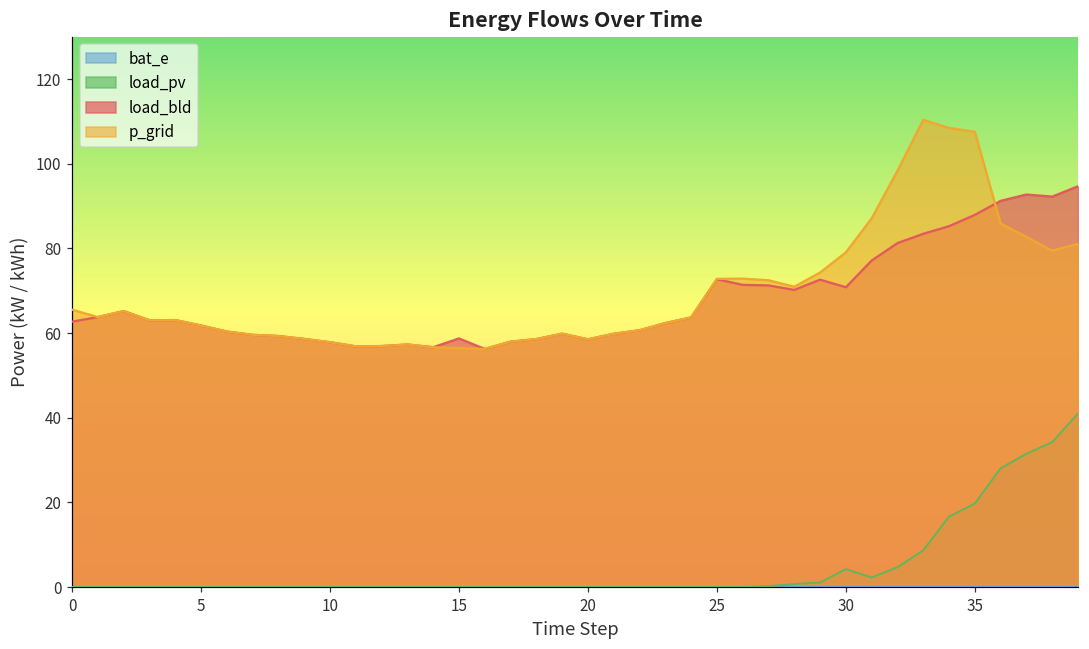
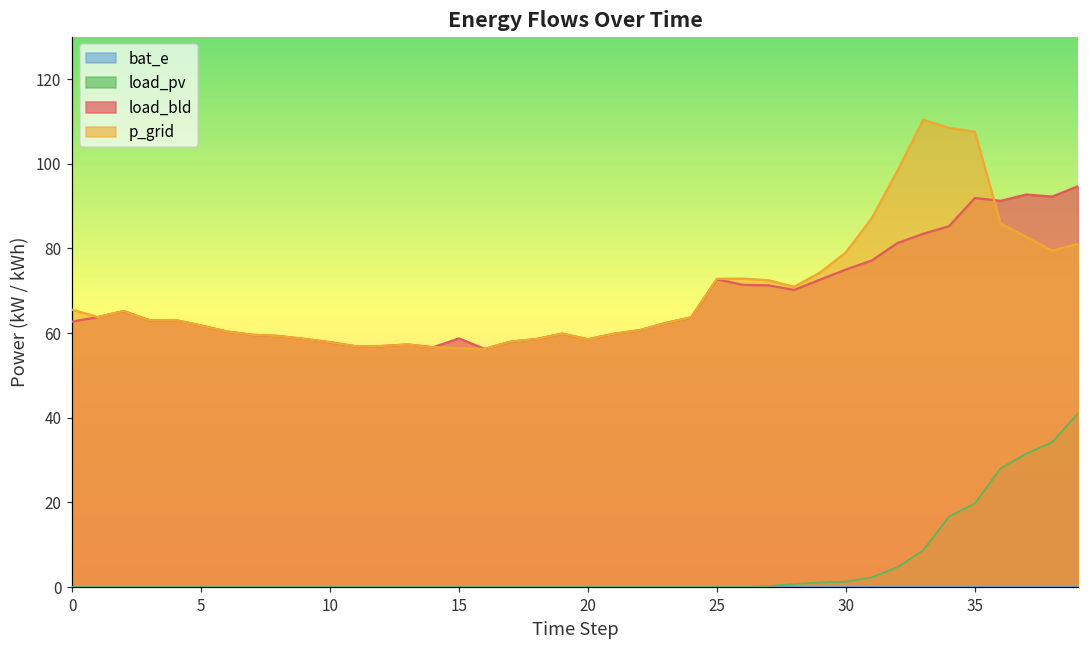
  {
    "bat_e": {
      "30": 0,
      "35": 0
    },
    "load_pv": {
-     "30": 4,
+     "30": 1,
      "35": 20
    },
    "load_bld": {
      "0": 63,
      "15": 59,
-     "30": 71,
-     "35": 88
+     "30": 75,
+     "35": 92
    },
    "p_grid": {
      "0": 66,
      "15": 56,
      "30": 79,
      "35": 108
    }
  }
